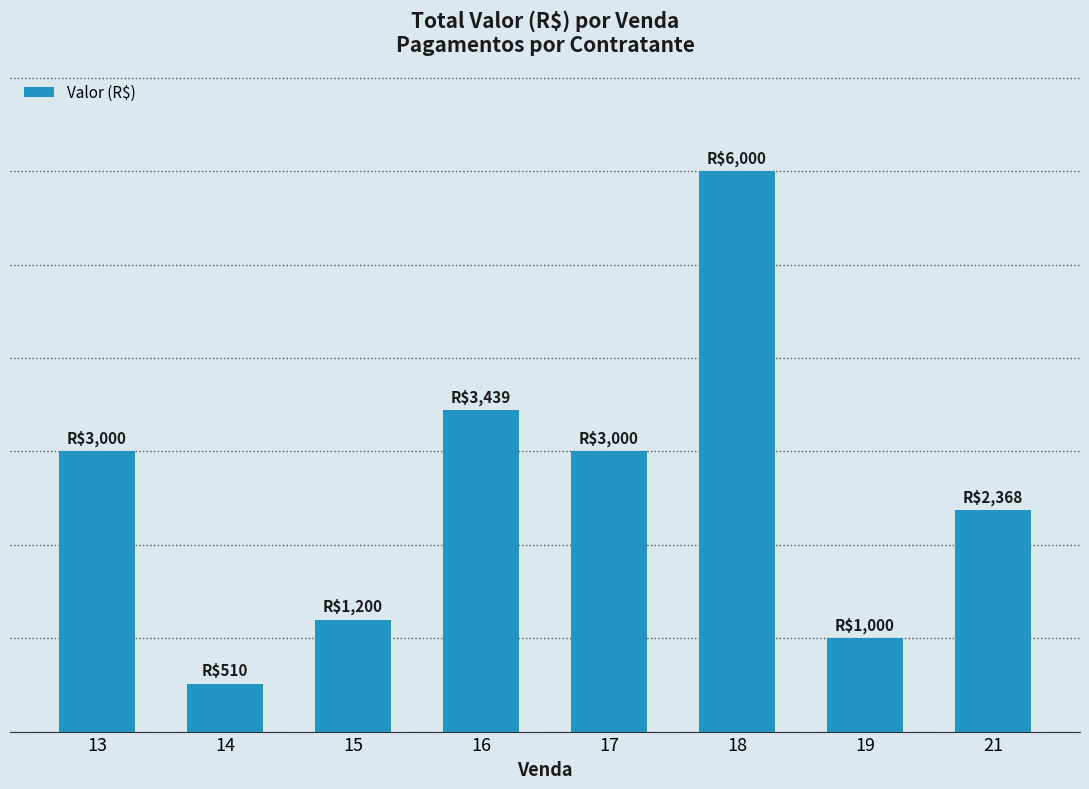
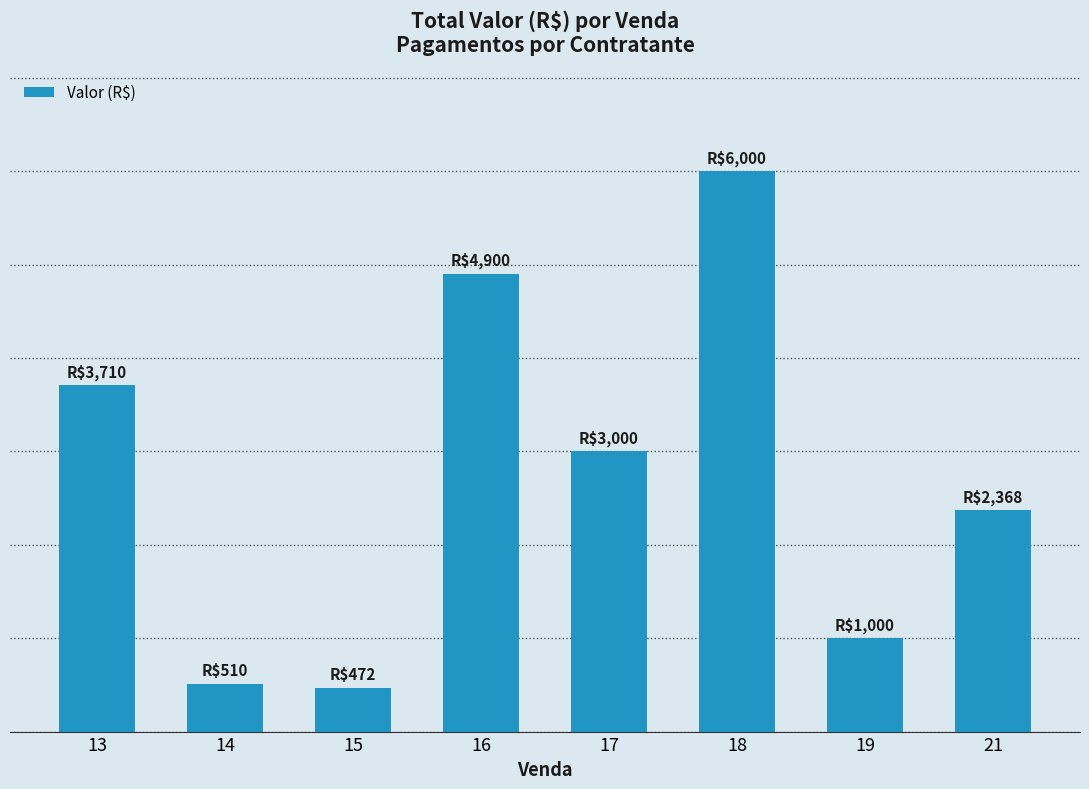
  {
-   "13": "$3,000",
+   "13": "$3,710",
    "14": "$510",
-   "15": "$1,200",
-   "16": "$3,439",
+   "15": "$472",
+   "16": "$4,900",
    "17": "$3,000",
    "18": "$6,000",
    "19": "$1,000",
    "21": "$2,368"
  }
